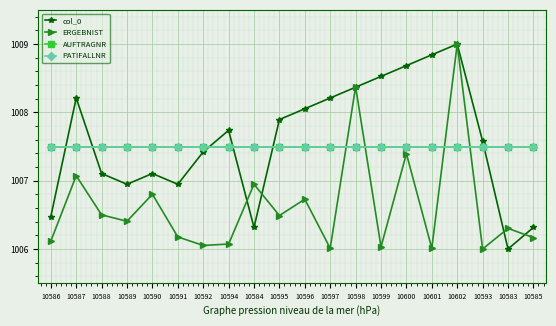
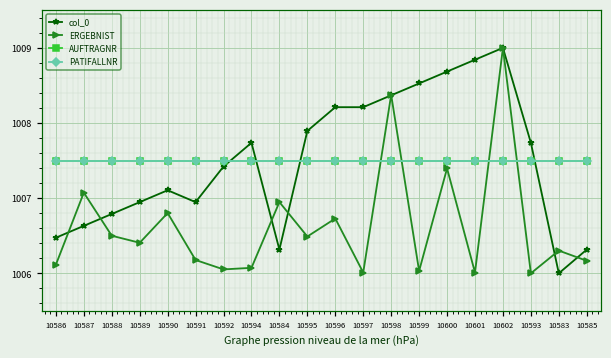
  {
    "col_0": {
      "10586": 1006.5,
-     "10587": 1008.2,
-     "10588": 1007.1,
+     "10587": 1006.6,
+     "10588": 1006.8,
      "10589": 1006.9,
      "10590": 1007.1,
      "10591": 1006.9,
      "10592": 1007.4,
      "10594": 1007.7,
      "10584": 1006.3,
      "10595": 1007.9,
-     "10596": 1008.1,
+     "10596": 1008.2,
      "10597": 1008.2,
      "10599": 1008.5,
      "10600": 1008.7,
      "10601": 1008.8,
-     "10593": 1007.6,
+     "10593": 1007.7,
      "10583": 1006.0,
      "10585": 1006.3
    },
    "ERGEBNIST": {
      "10586": 1006.1,
      "10587": 1007.1,
      "10588": 1006.5,
      "10589": 1006.4,
      "10590": 1006.8,
      "10591": 1006.2,
      "10592": 1006.1,
      "10594": 1006.1,
      "10584": 1006.9,
      "10595": 1006.5,
      "10596": 1006.7,
      "10597": 1006.0,
      "10599": 1006.0,
      "10600": 1007.4,
      "10601": 1006.0,
      "10593": 1006.0,
      "10583": 1006.3,
      "10585": 1006.2
    },
    "PATIFALLNR": {
      "10586": 1007.5,
      "10587": 1007.5,
      "10588": 1007.5,
      "10589": 1007.5,
      "10590": 1007.5,
      "10591": 1007.5,
      "10592": 1007.5,
      "10594": 1007.5,
      "10584": 1007.5,
      "10595": 1007.5,
      "10596": 1007.5,
      "10597": 1007.5,
      "10598": 1007.5,
      "10599": 1007.5,
      "10600": 1007.5,
      "10601": 1007.5,
      "10602": 1007.5,
      "10593": 1007.5,
      "10583": 1007.5,
      "10585": 1007.5
    }
  }
